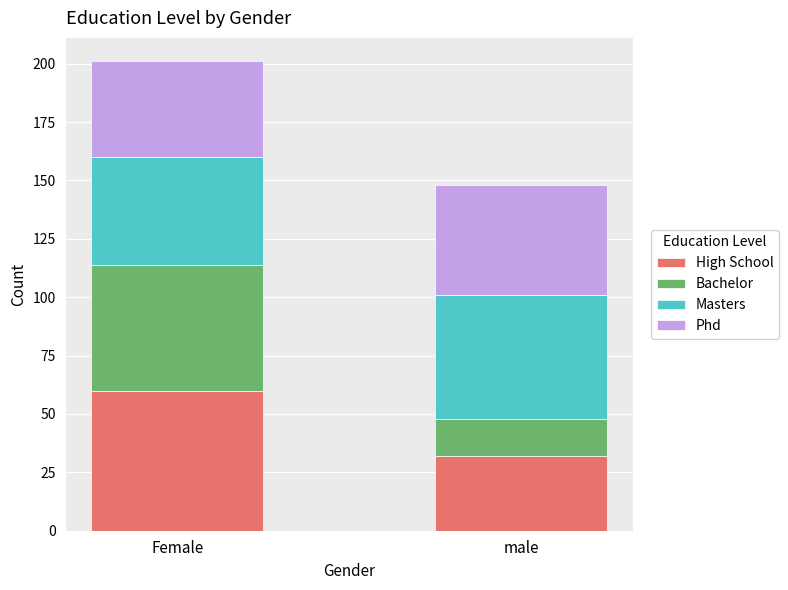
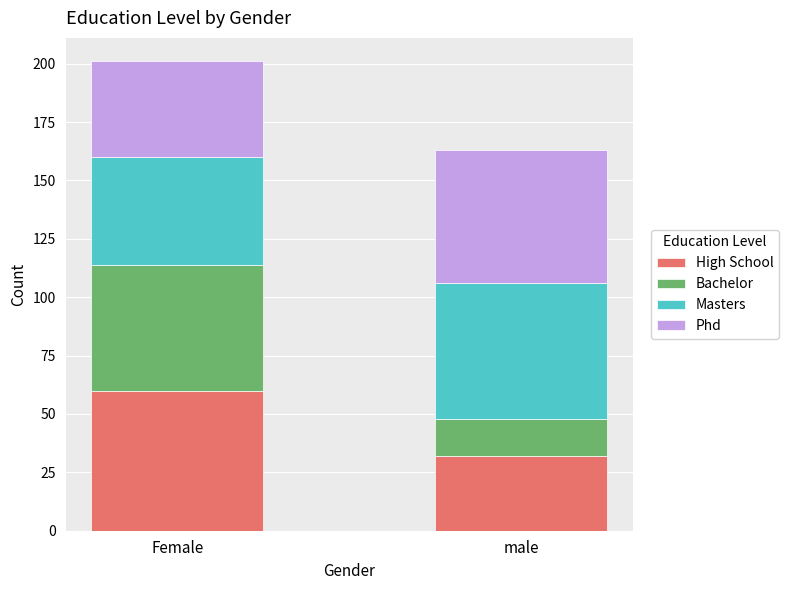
  {
    "High School": {
      "Female": 60,
      "male": 32
    },
    "Bachelor": {
      "Female": 54,
      "male": 16
    },
    "Masters": {
      "Female": 46,
-     "male": 53
+     "male": 58
    },
    "Phd": {
      "Female": 41,
-     "male": 47
+     "male": 57
    }
  }
